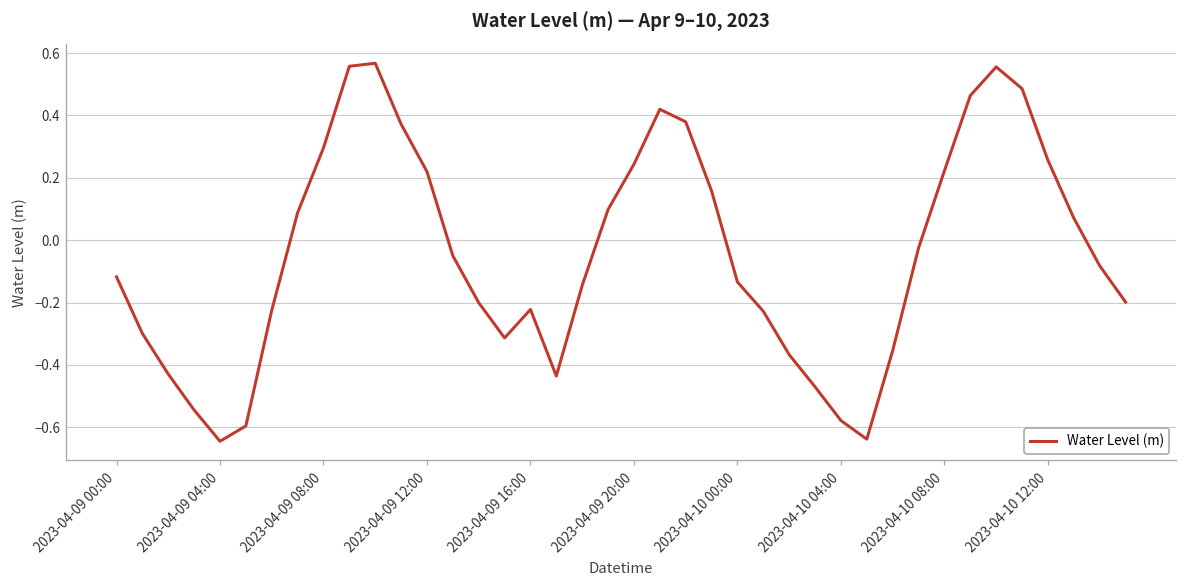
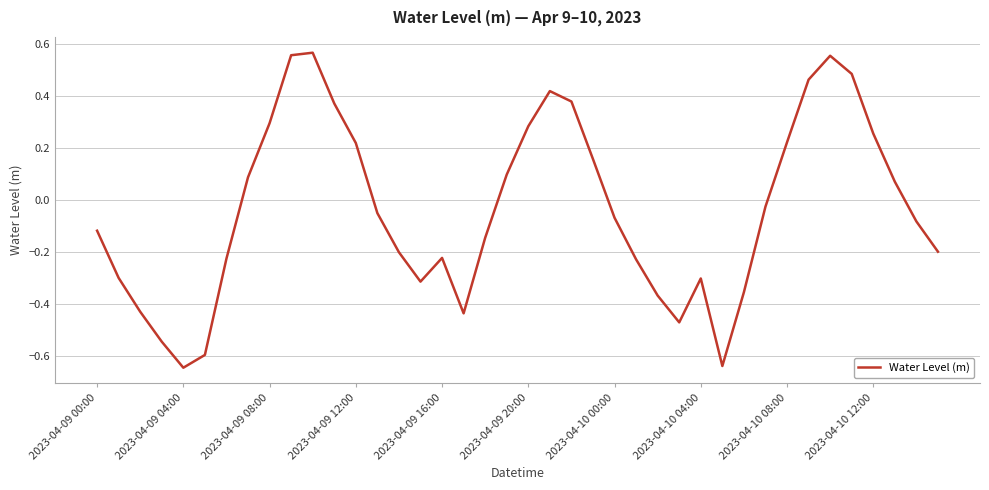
  {
    "2023-04-09 00:00": -0.12,
    "2023-04-09 04:00": -0.64,
    "2023-04-09 08:00": 0.30,
    "2023-04-09 12:00": 0.22,
    "2023-04-09 16:00": -0.22,
-   "2023-04-09 20:00": 0.24,
-   "2023-04-10 00:00": -0.13,
-   "2023-04-10 04:00": -0.58,
+   "2023-04-09 20:00": 0.28,
+   "2023-04-10 00:00": -0.07,
+   "2023-04-10 04:00": -0.30,
    "2023-04-10 08:00": 0.22,
    "2023-04-10 12:00": 0.26
  }
